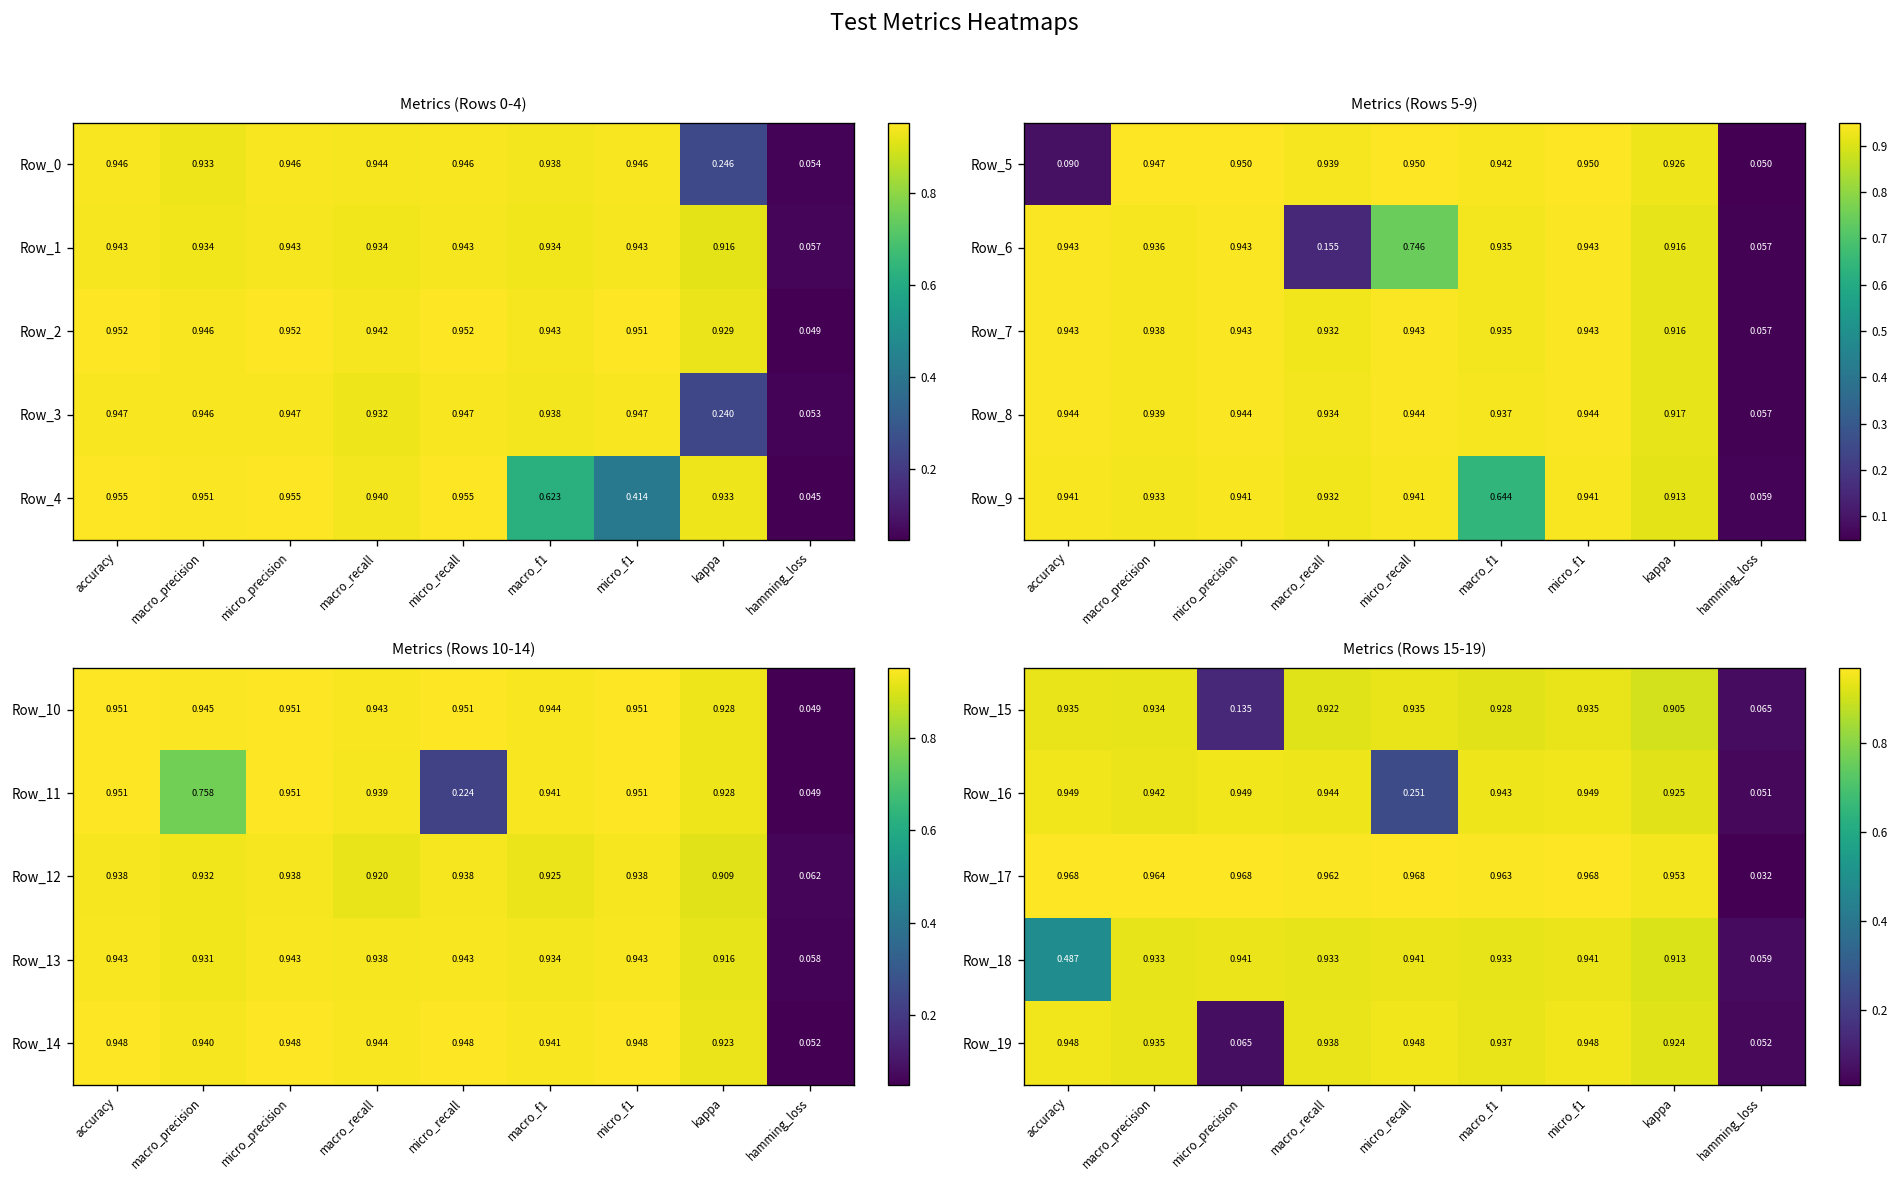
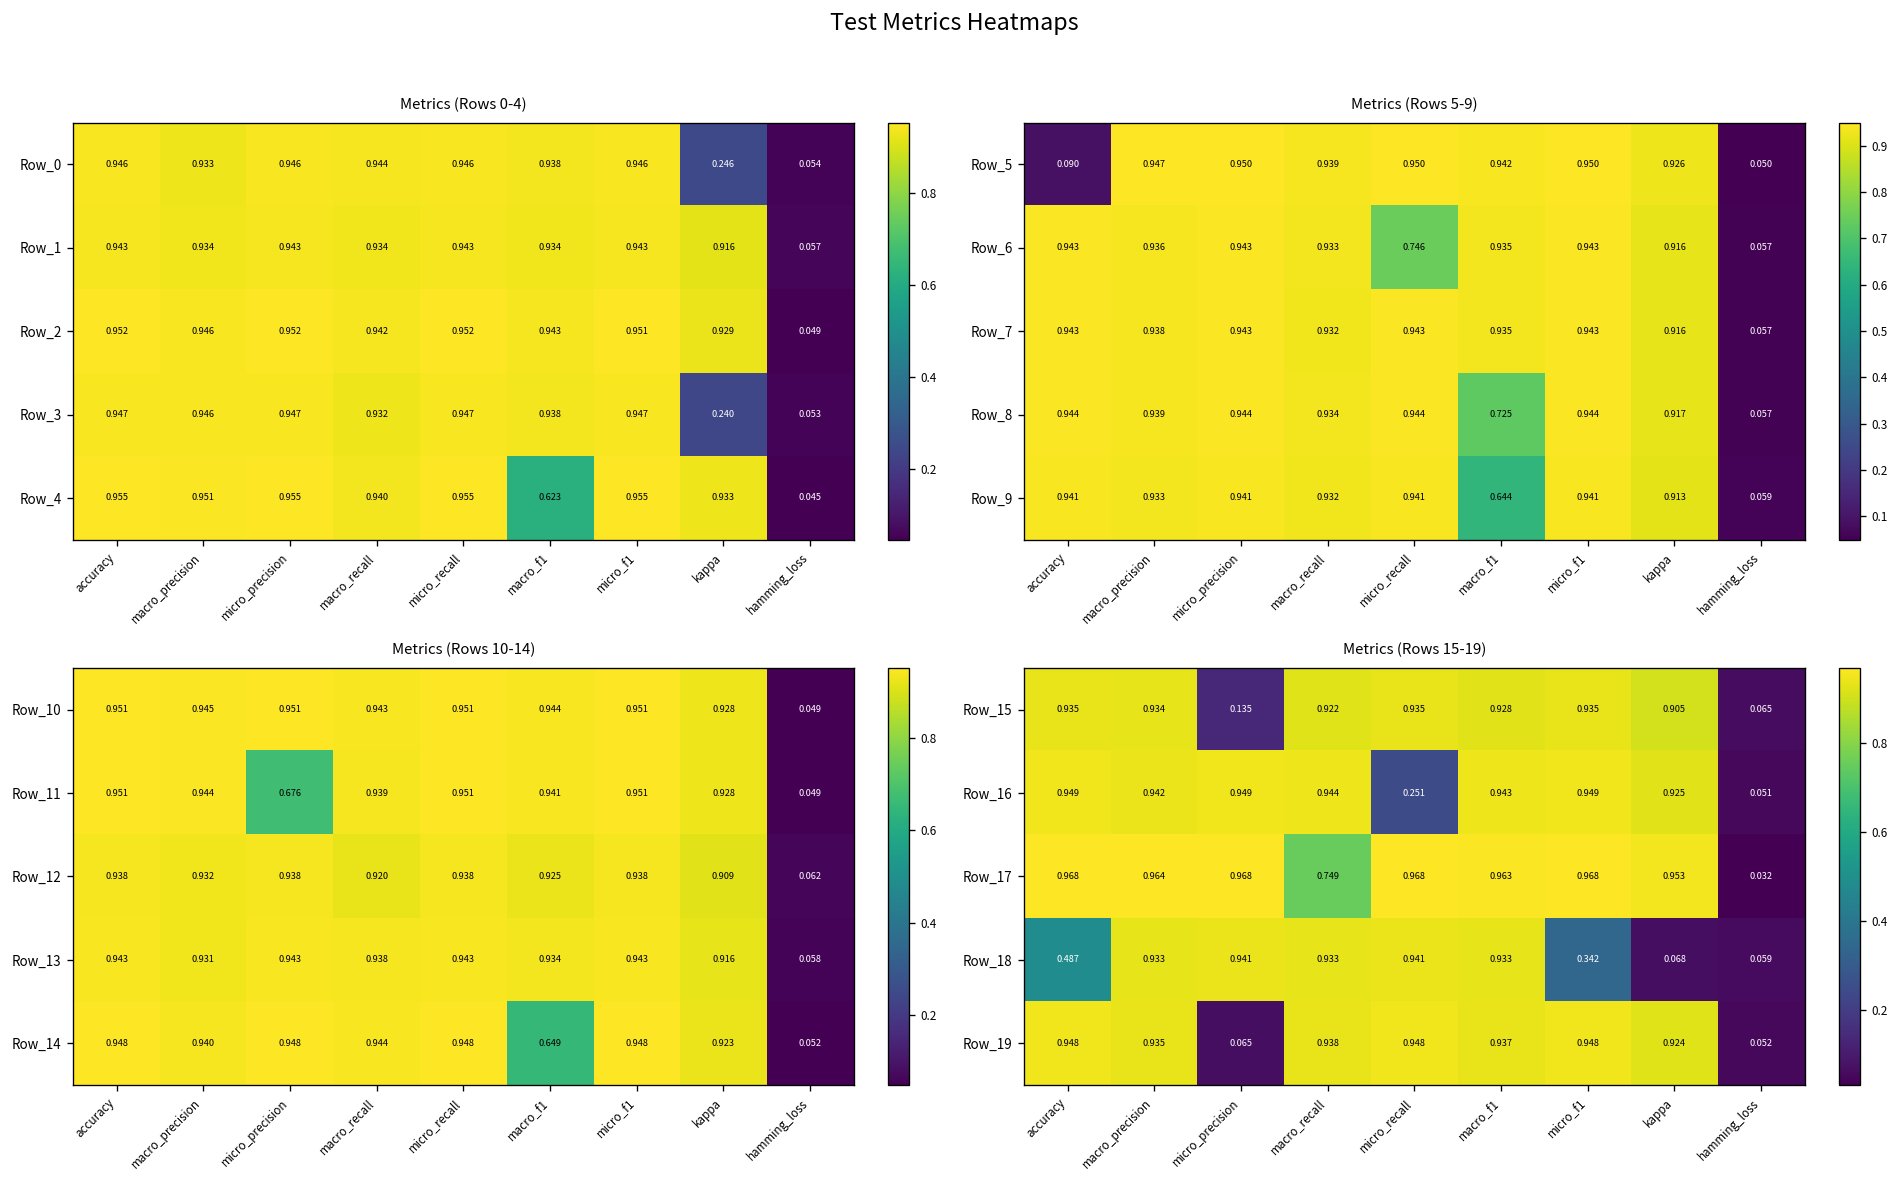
  {
    "Metrics (Rows 0-4)": {
      "Row_0": {
        "accuracy": 0.946,
        "macro_precision": 0.933,
        "micro_precision": 0.946,
        "macro_recall": 0.944,
        "micro_recall": 0.946,
        "macro_f1": 0.938,
        "micro_f1": 0.946,
        "kappa": 0.246,
        "hamming_loss": 0.054
      },
      "Row_1": {
        "accuracy": 0.943,
        "macro_precision": 0.934,
        "micro_precision": 0.943,
        "macro_recall": 0.934,
        "micro_recall": 0.943,
        "macro_f1": 0.934,
        "micro_f1": 0.943,
        "kappa": 0.916,
        "hamming_loss": 0.057
      },
      "Row_2": {
        "accuracy": 0.952,
        "macro_precision": 0.946,
        "micro_precision": 0.952,
        "macro_recall": 0.942,
        "micro_recall": 0.952,
        "macro_f1": 0.943,
        "micro_f1": 0.951,
        "kappa": 0.929,
        "hamming_loss": 0.049
      },
      "Row_3": {
        "accuracy": 0.947,
        "macro_precision": 0.946,
        "micro_precision": 0.947,
        "macro_recall": 0.932,
        "micro_recall": 0.947,
        "macro_f1": 0.938,
        "micro_f1": 0.947,
        "kappa": 0.240,
        "hamming_loss": 0.053
      },
      "Row_4": {
        "accuracy": 0.955,
        "macro_precision": 0.951,
        "micro_precision": 0.955,
        "macro_recall": 0.940,
        "micro_recall": 0.955,
        "macro_f1": 0.623,
-       "micro_f1": 0.414,
+       "micro_f1": 0.955,
        "kappa": 0.933,
        "hamming_loss": 0.045
      }
    },
    "Metrics (Rows 5-9)": {
      "Row_5": {
        "accuracy": 0.090,
        "macro_precision": 0.947,
        "micro_precision": 0.950,
        "macro_recall": 0.939,
        "micro_recall": 0.950,
        "macro_f1": 0.942,
        "micro_f1": 0.950,
        "kappa": 0.926,
        "hamming_loss": 0.050
      },
      "Row_6": {
        "accuracy": 0.943,
        "macro_precision": 0.936,
        "micro_precision": 0.943,
-       "macro_recall": 0.155,
+       "macro_recall": 0.933,
        "micro_recall": 0.746,
        "macro_f1": 0.935,
        "micro_f1": 0.943,
        "kappa": 0.916,
        "hamming_loss": 0.057
      },
      "Row_7": {
        "accuracy": 0.943,
        "macro_precision": 0.938,
        "micro_precision": 0.943,
        "macro_recall": 0.932,
        "micro_recall": 0.943,
        "macro_f1": 0.935,
        "micro_f1": 0.943,
        "kappa": 0.916,
        "hamming_loss": 0.057
      },
      "Row_8": {
        "accuracy": 0.944,
        "macro_precision": 0.939,
        "micro_precision": 0.944,
        "macro_recall": 0.934,
        "micro_recall": 0.944,
-       "macro_f1": 0.937,
+       "macro_f1": 0.725,
        "micro_f1": 0.944,
        "kappa": 0.917,
        "hamming_loss": 0.057
      },
      "Row_9": {
        "accuracy": 0.941,
        "macro_precision": 0.933,
        "micro_precision": 0.941,
        "macro_recall": 0.932,
        "micro_recall": 0.941,
        "macro_f1": 0.644,
        "micro_f1": 0.941,
        "kappa": 0.913,
        "hamming_loss": 0.059
      }
    },
    "Metrics (Rows 10-14)": {
      "Row_10": {
        "accuracy": 0.951,
        "macro_precision": 0.945,
        "micro_precision": 0.951,
        "macro_recall": 0.943,
        "micro_recall": 0.951,
        "macro_f1": 0.944,
        "micro_f1": 0.951,
        "kappa": 0.928,
        "hamming_loss": 0.049
      },
      "Row_11": {
        "accuracy": 0.951,
-       "macro_precision": 0.758,
-       "micro_precision": 0.951,
+       "macro_precision": 0.944,
+       "micro_precision": 0.676,
        "macro_recall": 0.939,
-       "micro_recall": 0.224,
+       "micro_recall": 0.951,
        "macro_f1": 0.941,
        "micro_f1": 0.951,
        "kappa": 0.928,
        "hamming_loss": 0.049
      },
      "Row_12": {
        "accuracy": 0.938,
        "macro_precision": 0.932,
        "micro_precision": 0.938,
        "macro_recall": 0.920,
        "micro_recall": 0.938,
        "macro_f1": 0.925,
        "micro_f1": 0.938,
        "kappa": 0.909,
        "hamming_loss": 0.062
      },
      "Row_13": {
        "accuracy": 0.943,
        "macro_precision": 0.931,
        "micro_precision": 0.943,
        "macro_recall": 0.938,
        "micro_recall": 0.943,
        "macro_f1": 0.934,
        "micro_f1": 0.943,
        "kappa": 0.916,
        "hamming_loss": 0.058
      },
      "Row_14": {
        "accuracy": 0.948,
        "macro_precision": 0.940,
        "micro_precision": 0.948,
        "macro_recall": 0.944,
        "micro_recall": 0.948,
-       "macro_f1": 0.941,
+       "macro_f1": 0.649,
        "micro_f1": 0.948,
        "kappa": 0.923,
        "hamming_loss": 0.052
      }
    },
    "Metrics (Rows 15-19)": {
      "Row_15": {
        "accuracy": 0.935,
        "macro_precision": 0.934,
        "micro_precision": 0.135,
        "macro_recall": 0.922,
        "micro_recall": 0.935,
        "macro_f1": 0.928,
        "micro_f1": 0.935,
        "kappa": 0.905,
        "hamming_loss": 0.065
      },
      "Row_16": {
        "accuracy": 0.949,
        "macro_precision": 0.942,
        "micro_precision": 0.949,
        "macro_recall": 0.944,
        "micro_recall": 0.251,
        "macro_f1": 0.943,
        "micro_f1": 0.949,
        "kappa": 0.925,
        "hamming_loss": 0.051
      },
      "Row_17": {
        "accuracy": 0.968,
        "macro_precision": 0.964,
        "micro_precision": 0.968,
-       "macro_recall": 0.962,
+       "macro_recall": 0.749,
        "micro_recall": 0.968,
        "macro_f1": 0.963,
        "micro_f1": 0.968,
        "kappa": 0.953,
        "hamming_loss": 0.032
      },
      "Row_18": {
        "accuracy": 0.487,
        "macro_precision": 0.933,
        "micro_precision": 0.941,
        "macro_recall": 0.933,
        "micro_recall": 0.941,
        "macro_f1": 0.933,
-       "micro_f1": 0.941,
-       "kappa": 0.913,
+       "micro_f1": 0.342,
+       "kappa": 0.068,
        "hamming_loss": 0.059
      },
      "Row_19": {
        "accuracy": 0.948,
        "macro_precision": 0.935,
        "micro_precision": 0.065,
        "macro_recall": 0.938,
        "micro_recall": 0.948,
        "macro_f1": 0.937,
        "micro_f1": 0.948,
        "kappa": 0.924,
        "hamming_loss": 0.052
      }
    }
  }
